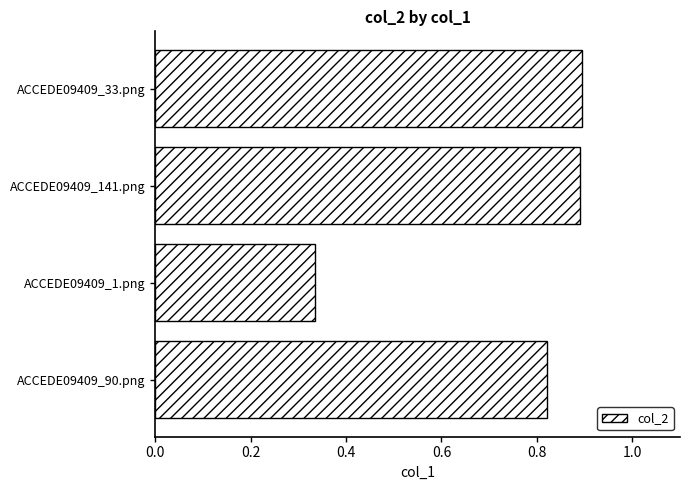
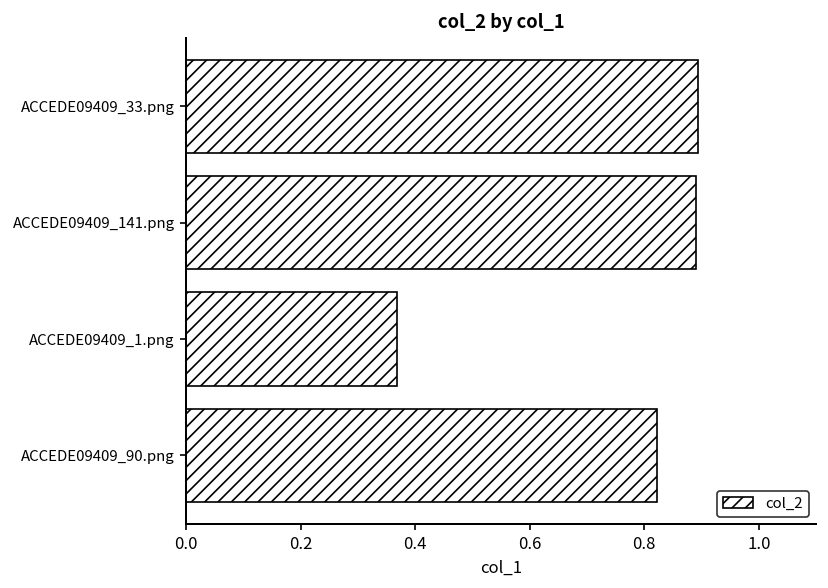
  {
    "ACCEDE09409_33.png": 0.89,
    "ACCEDE09409_141.png": 0.89,
-   "ACCEDE09409_1.png": 0.34,
+   "ACCEDE09409_1.png": 0.37,
    "ACCEDE09409_90.png": 0.82
  }
